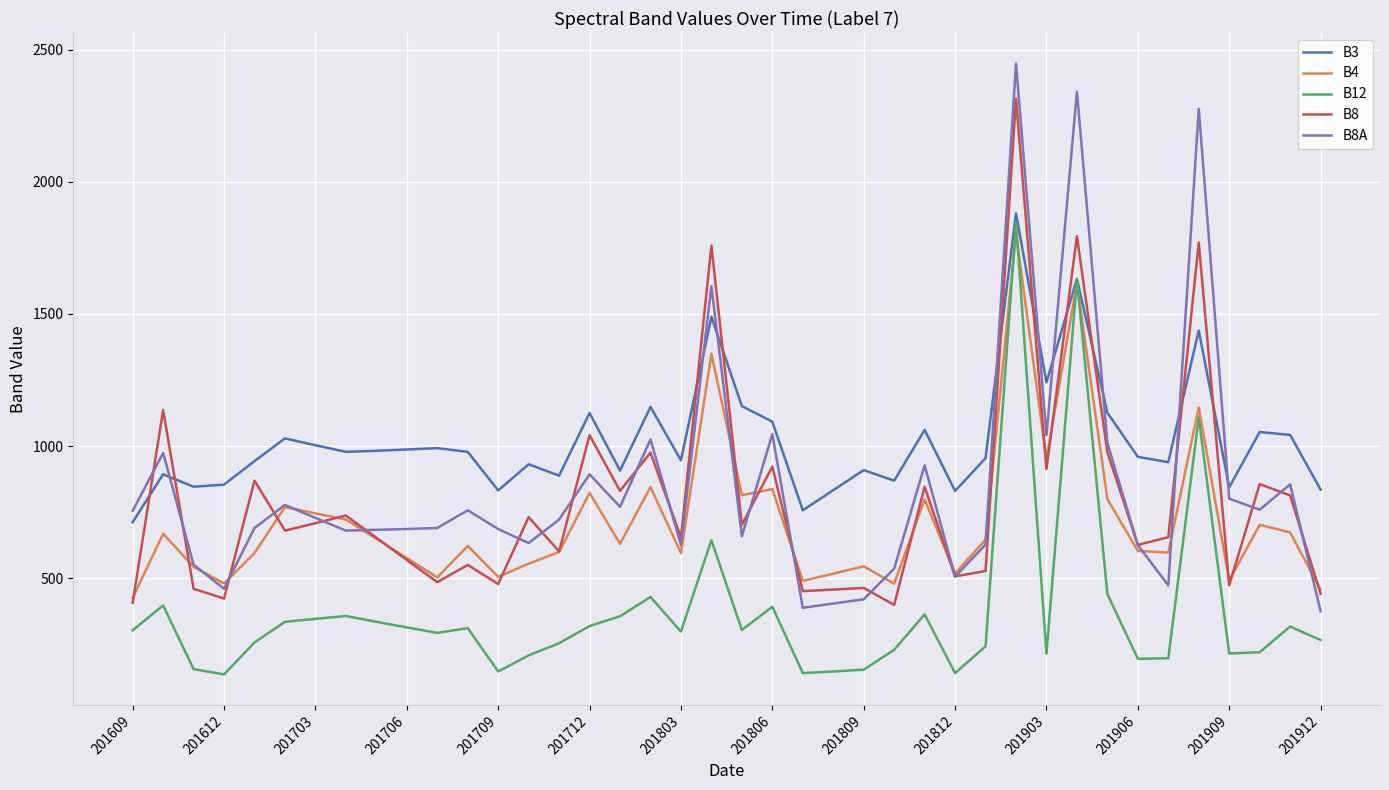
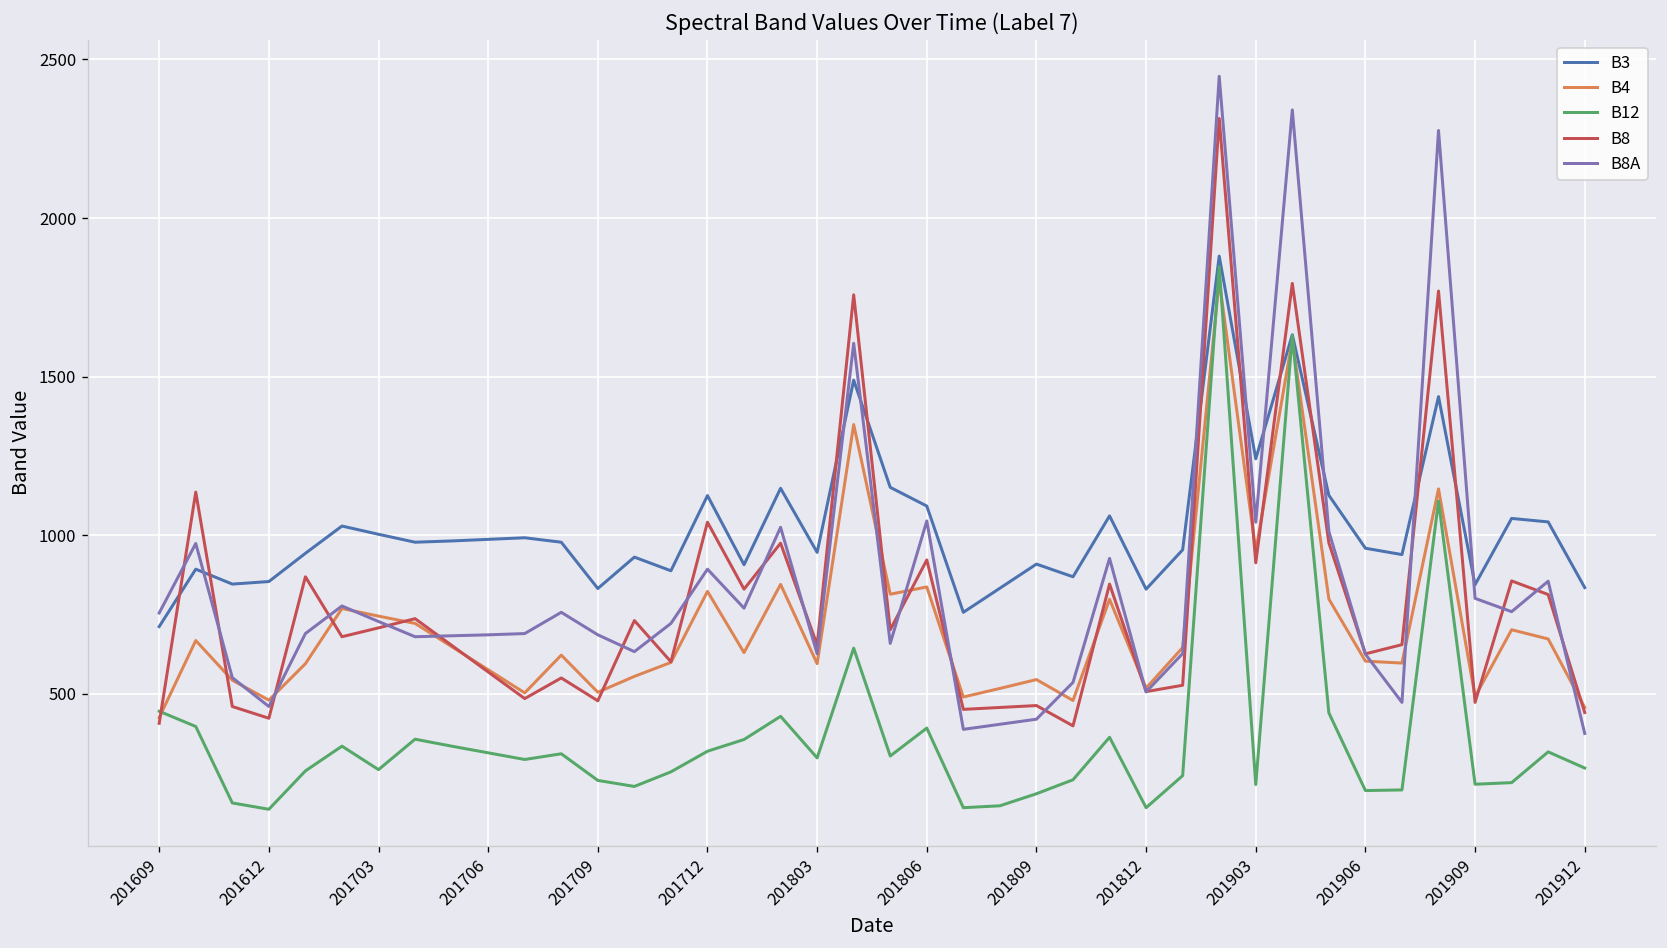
  {
    "B12": {
-     "201609": 300,
+     "201609": 450,
      "201612": 140,
-     "201703": 350,
+     "201703": 260,
      "201706": 310,
-     "201709": 150,
+     "201709": 230,
      "201712": 320,
      "201803": 300,
      "201806": 390,
-     "201809": 150,
+     "201809": 190,
      "201812": 140,
      "201903": 210,
      "201906": 200,
      "201909": 220,
      "201912": 270
    }
  }
